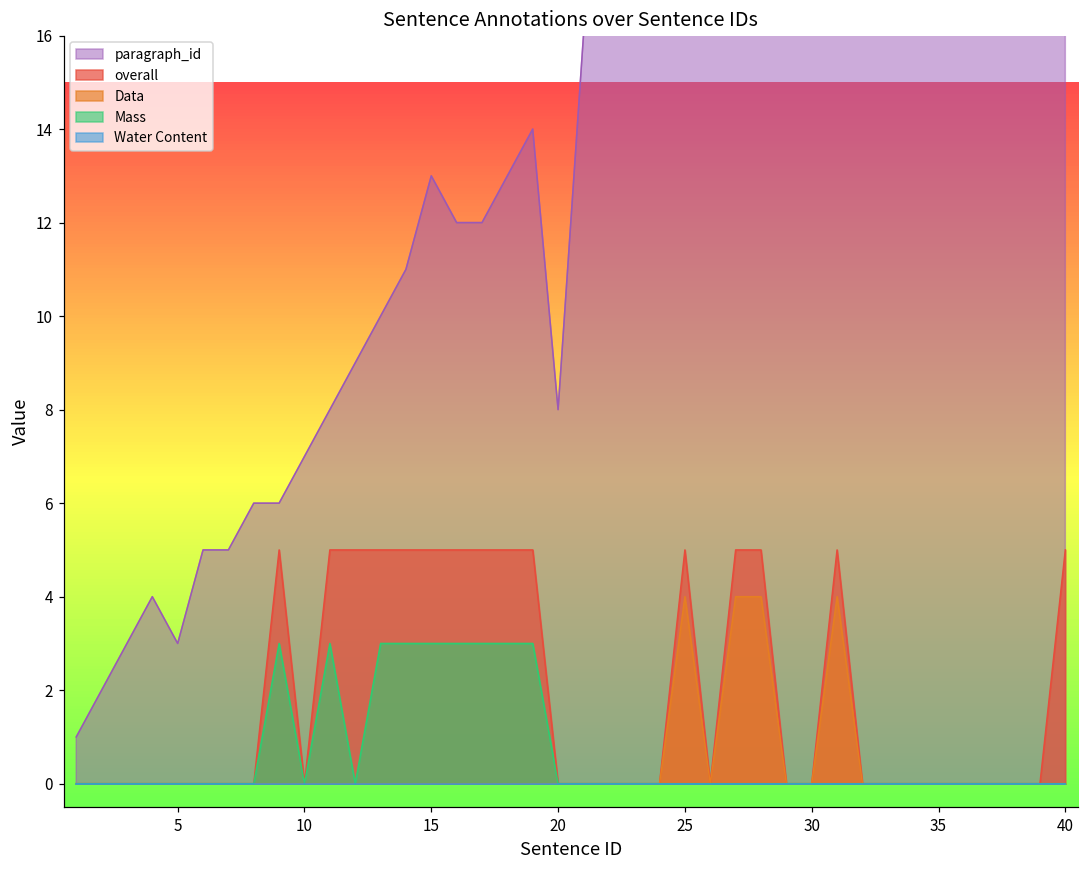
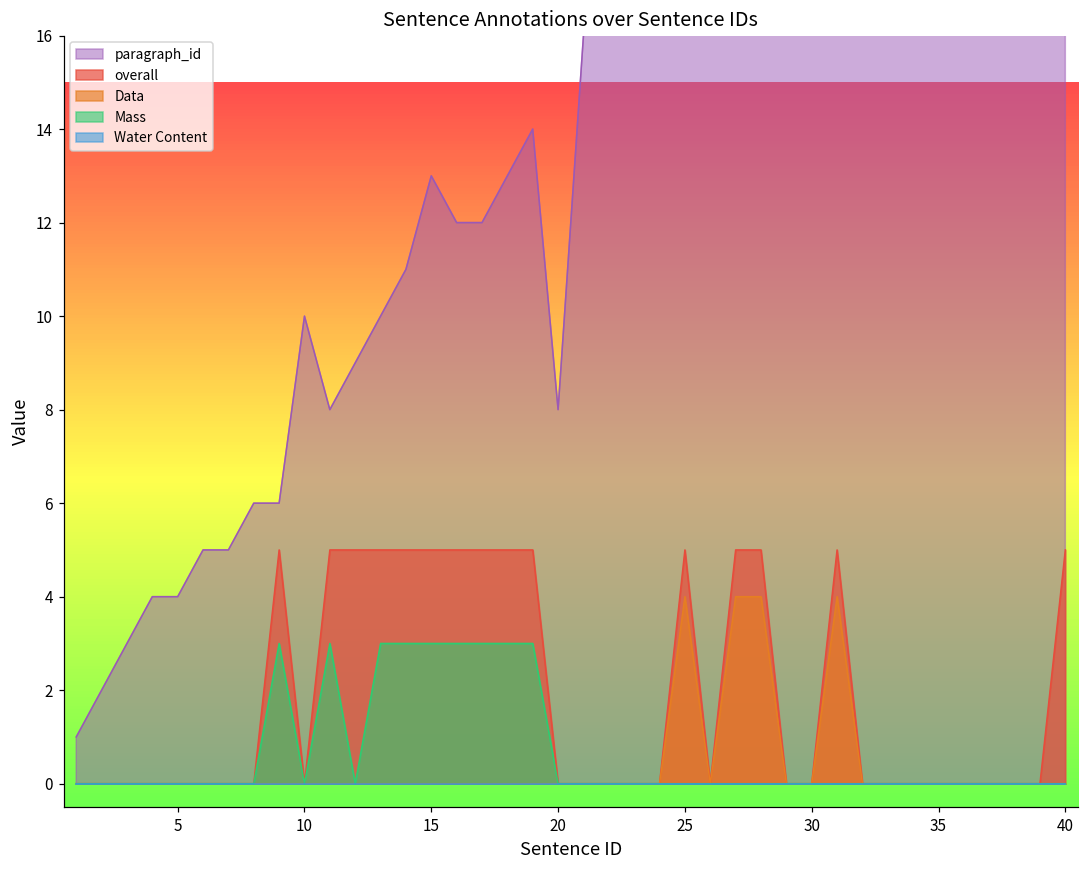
  {
    "paragraph_id": {
-     "5": 3,
-     "10": 7,
+     "5": 4,
+     "10": 10,
      "15": 13,
      "20": 8
    },
    "Mass": {
      "15": 3
    }
  }
